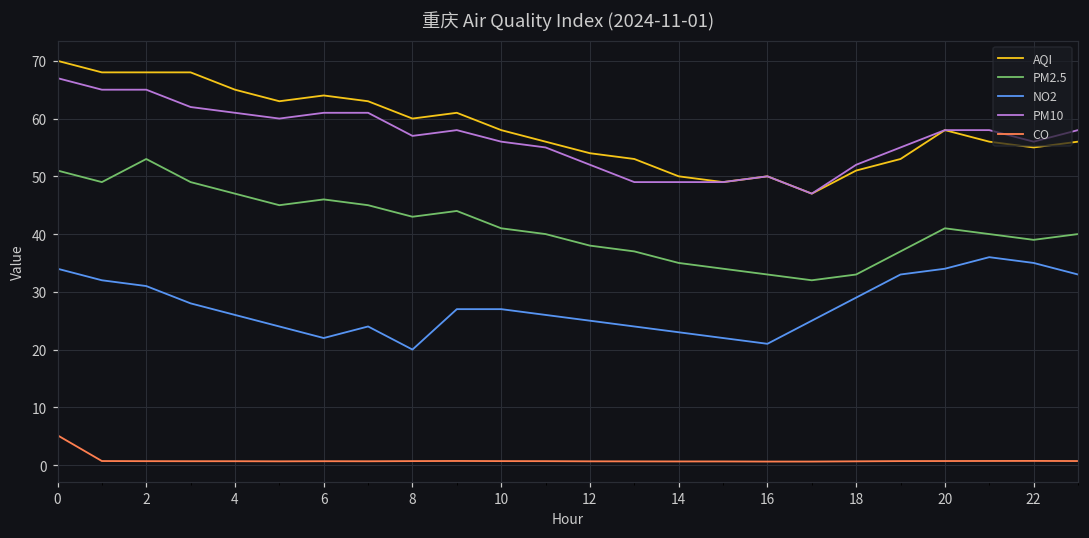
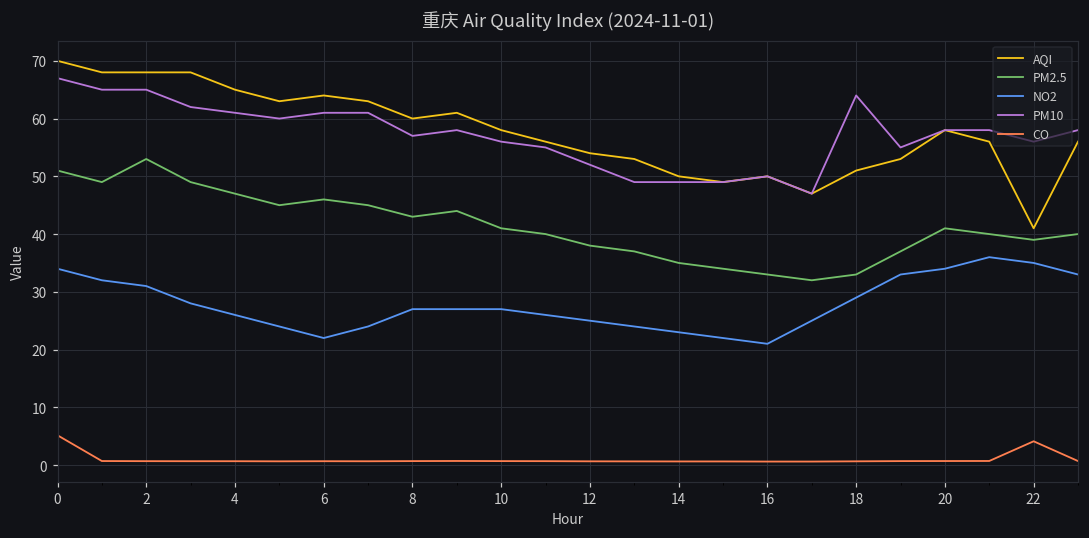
  {
    "AQI": {
      "0": 70,
      "2": 68,
      "4": 65,
      "6": 64,
      "8": 60,
      "10": 58,
      "12": 54,
      "14": 50,
      "18": 51,
-     "22": 55
+     "22": 41
    },
    "PM2.5": {
      "0": 51,
      "2": 53,
      "4": 47,
      "6": 46,
      "8": 43,
      "10": 41,
      "12": 38,
      "14": 35,
      "16": 33,
      "18": 33,
      "20": 41,
      "22": 39
    },
    "NO2": {
      "0": 34,
      "2": 31,
      "4": 26,
      "6": 22,
-     "8": 20,
+     "8": 27,
      "10": 27,
      "12": 25,
      "14": 23,
      "16": 21,
      "18": 29,
      "20": 34,
      "22": 35
    },
    "PM10": {
      "0": 67,
      "2": 65,
      "4": 61,
      "6": 61,
      "8": 57,
      "10": 56,
      "12": 52,
      "14": 49,
-     "18": 52,
+     "18": 64,
      "22": 56
    },
    "CO": {
      "0": 5,
      "2": 1,
      "4": 1,
      "6": 1,
      "8": 1,
      "10": 1,
      "12": 1,
      "14": 1,
      "16": 1,
      "18": 1,
      "20": 1,
-     "22": 1
+     "22": 4
    }
  }
